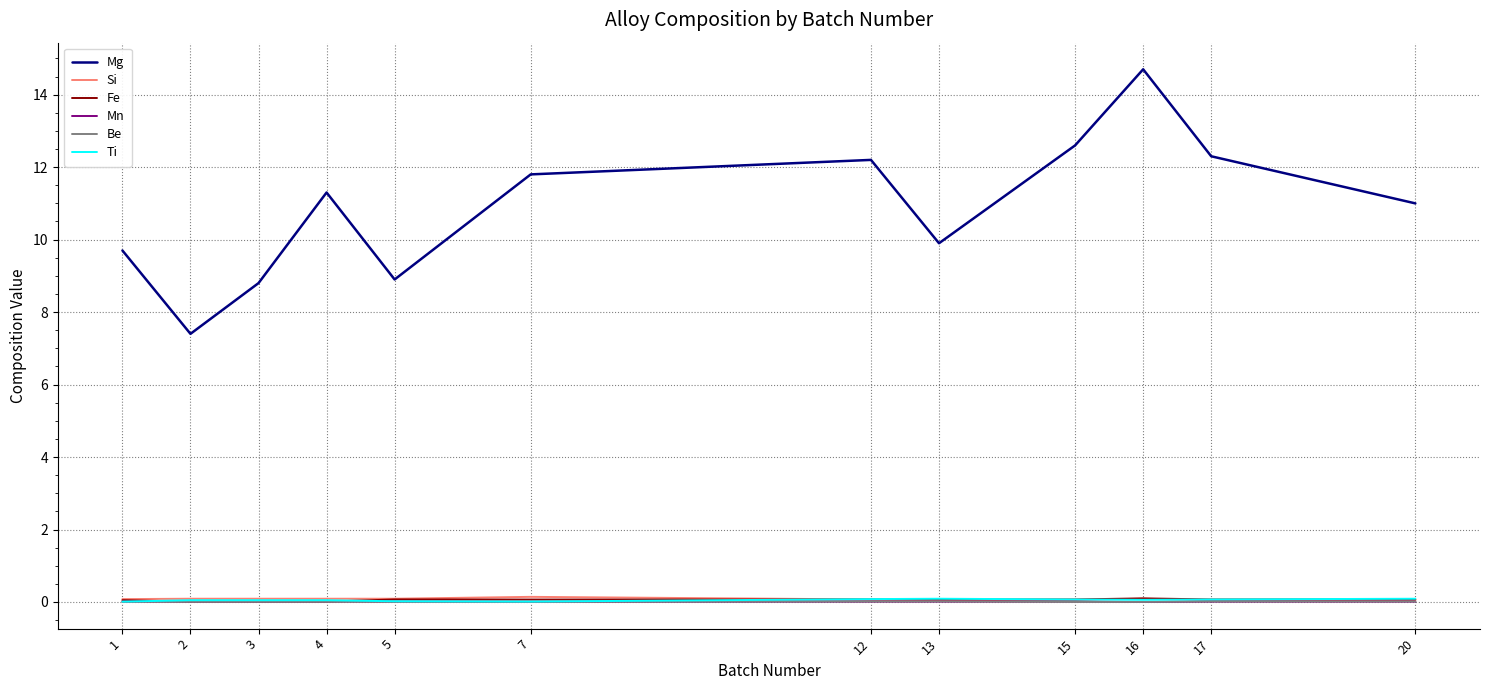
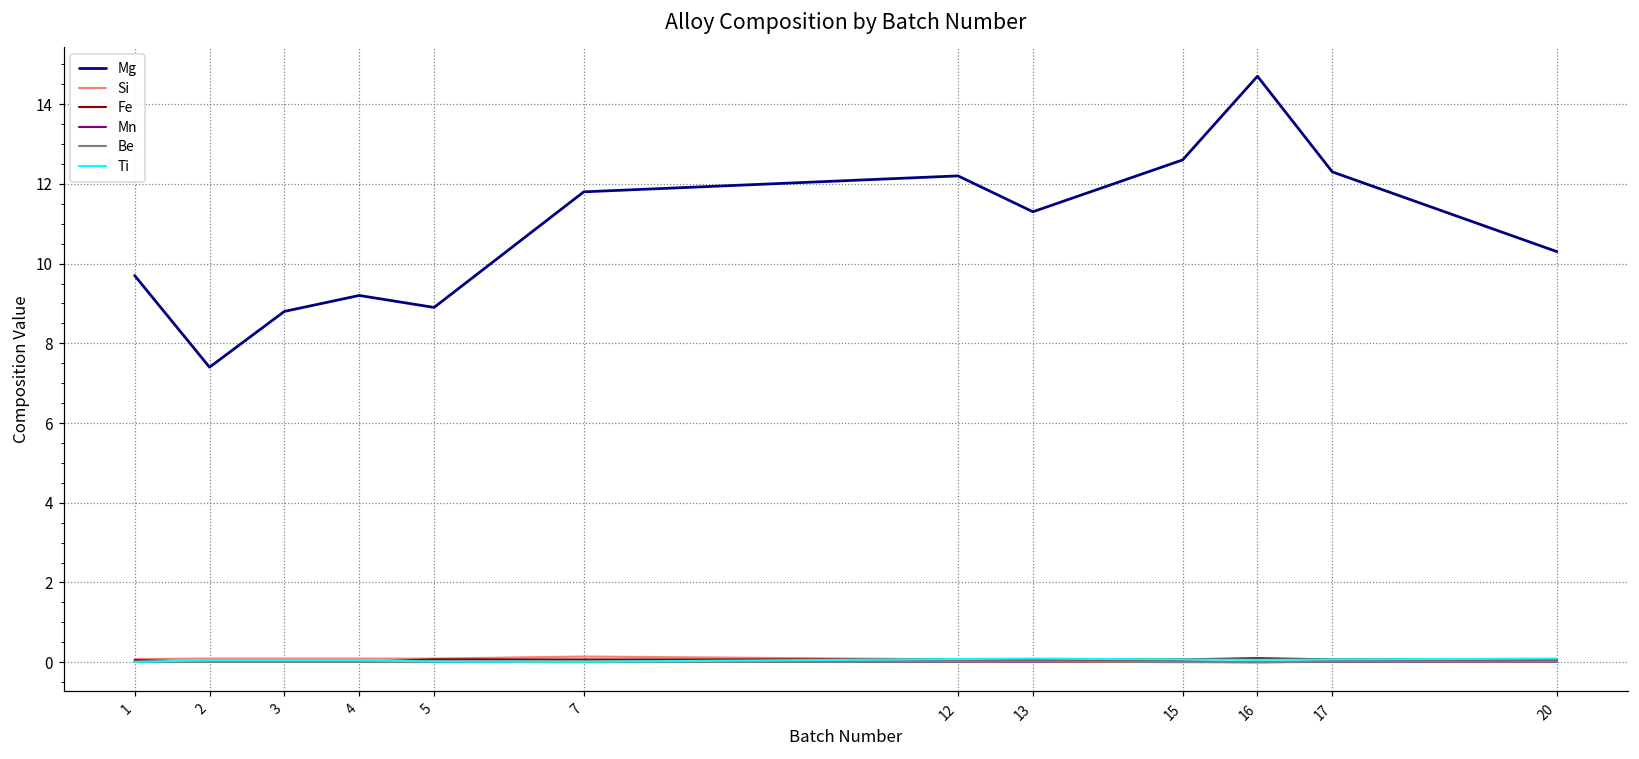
  {
    "Mg": {
      "1": 9.7,
      "2": 7.4,
      "3": 8.8,
-     "4": 11.3,
+     "4": 9.2,
      "5": 8.9,
      "7": 11.8,
      "12": 12.2,
-     "13": 9.9,
+     "13": 11.3,
      "15": 12.6,
      "16": 14.7,
      "17": 12.3,
-     "20": 11.0
+     "20": 10.3
    },
    "Si": {
      "7": 0.1
    }
  }
